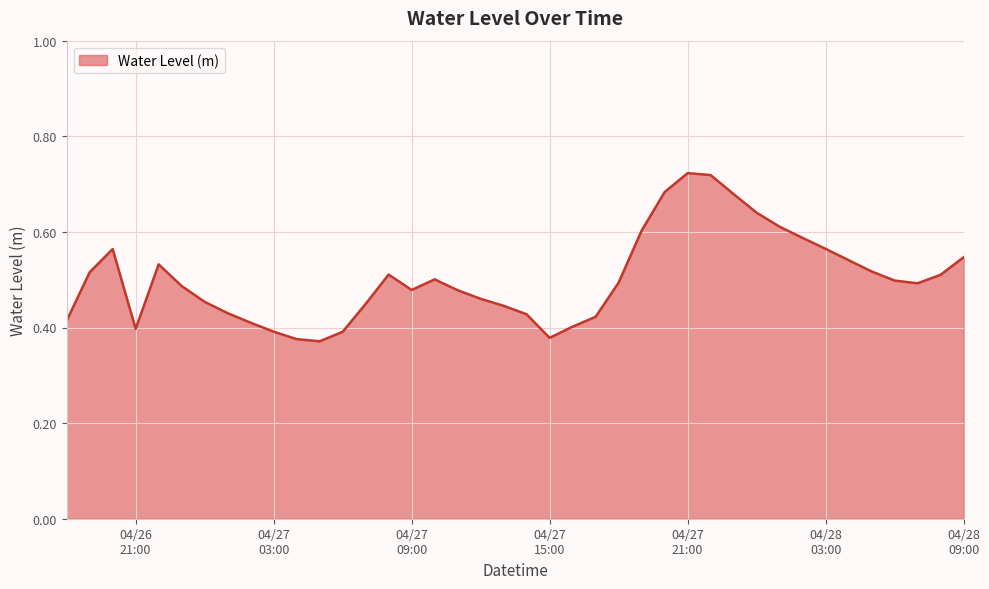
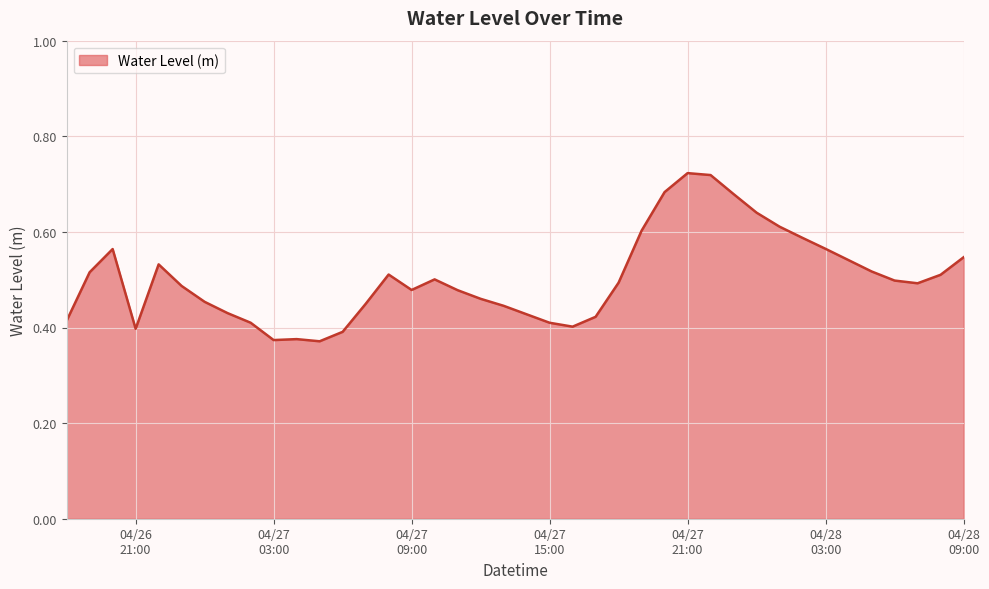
  {
    "04/26 21:00": 0.40,
-   "04/27 03:00": 0.39,
+   "04/27 03:00": 0.37,
    "04/27 09:00": 0.48,
-   "04/27 15:00": 0.38,
+   "04/27 15:00": 0.41,
    "04/27 21:00": 0.72,
    "04/28 03:00": 0.56,
    "04/28 09:00": 0.55
  }
